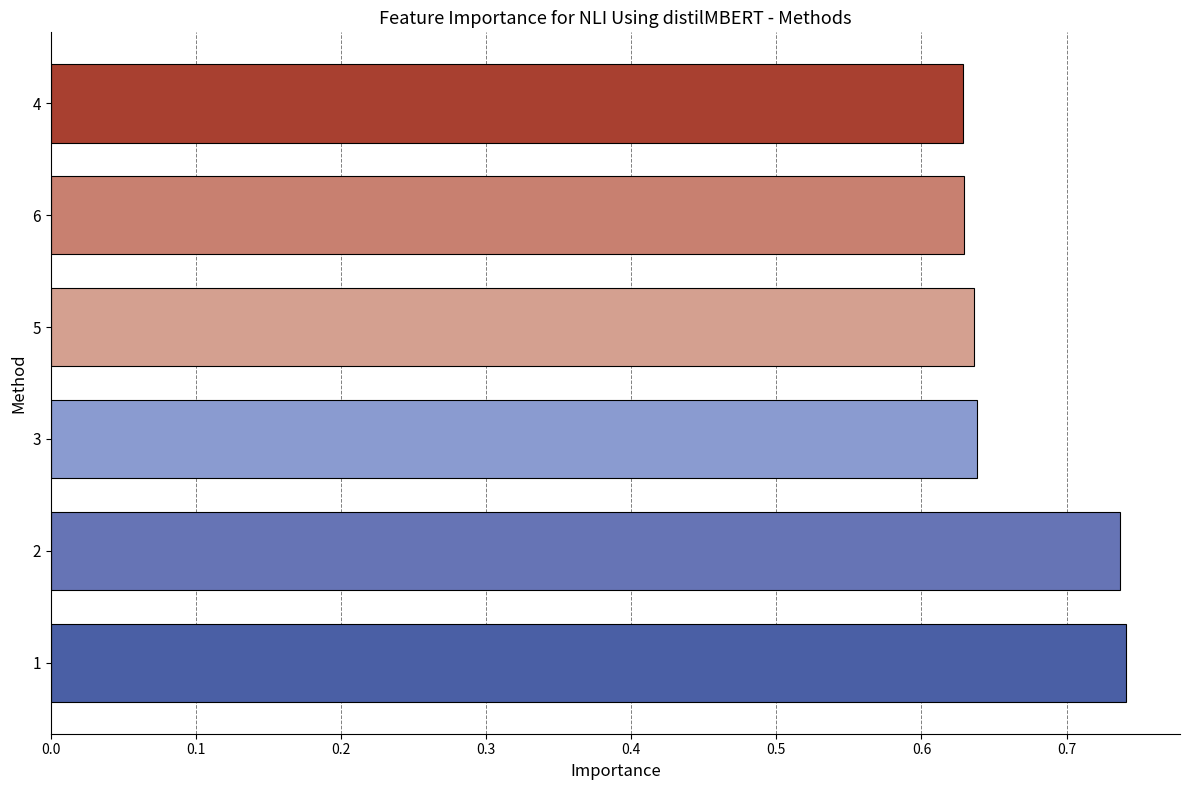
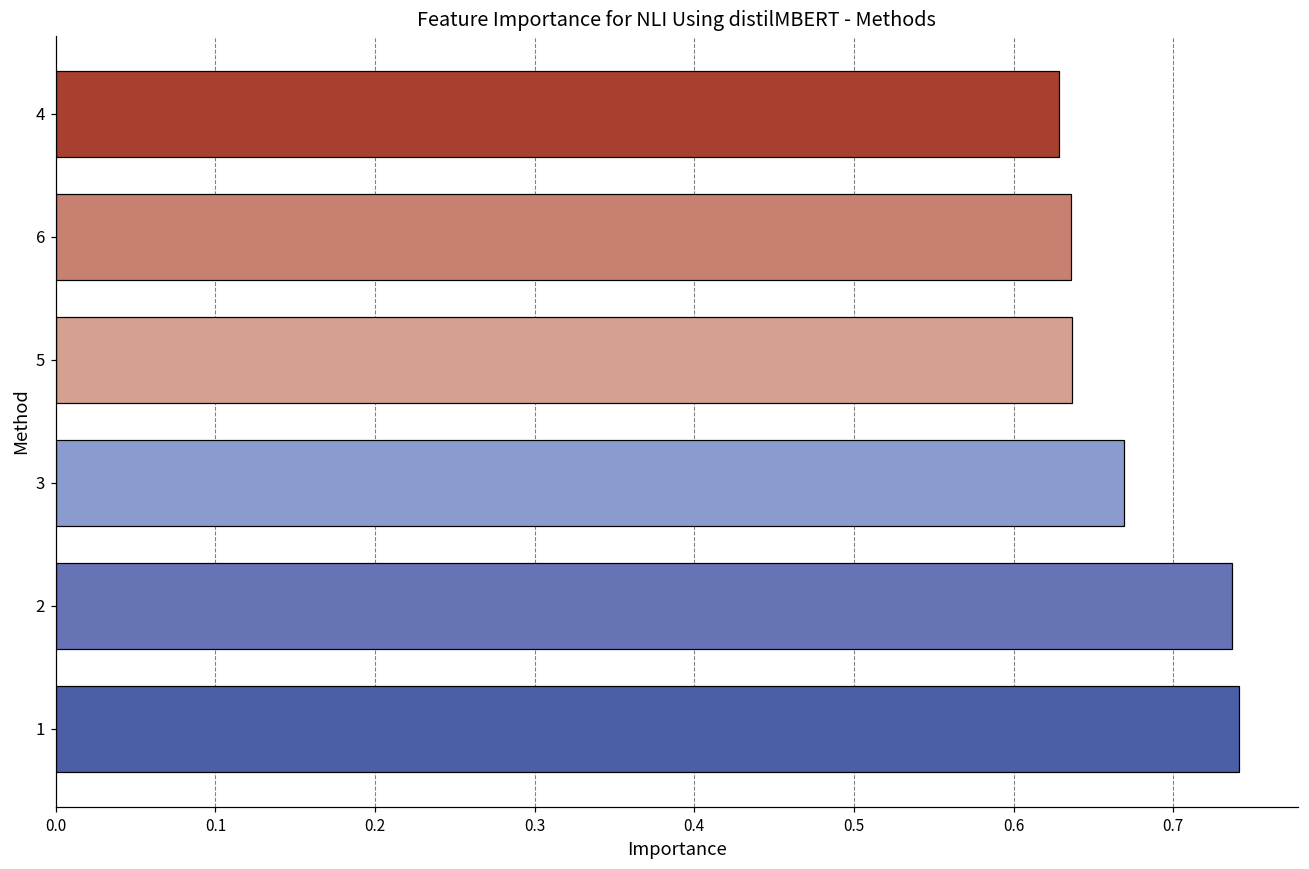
  {
    "4": 0.629,
-   "6": 0.629,
+   "6": 0.636,
    "5": 0.636,
-   "3": 0.638,
+   "3": 0.669,
    "2": 0.737,
    "1": 0.741
  }
